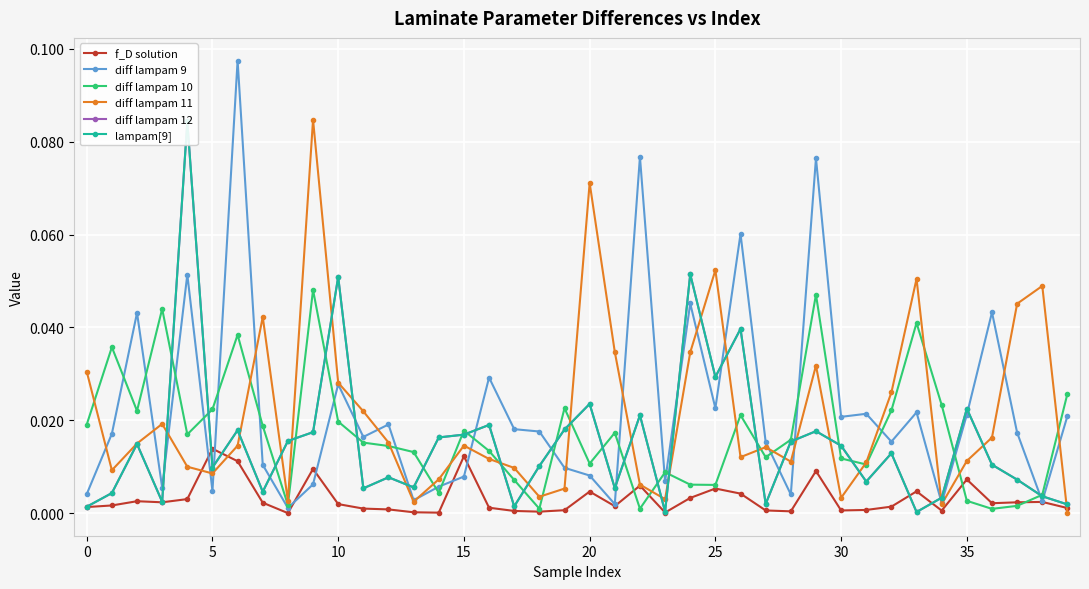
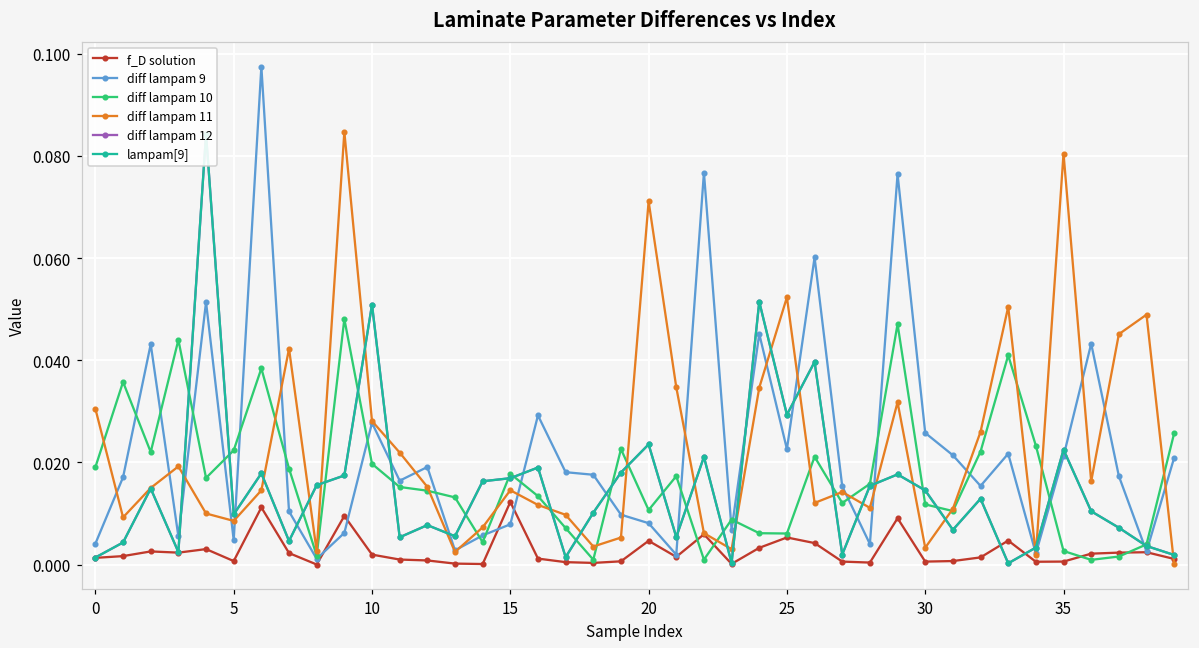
  {
    "f_D solution": {
-     "5": 0.014,
+     "5": 0.001,
      "10": 0.002,
      "15": 0.012,
      "20": 0.005,
      "25": 0.005,
      "30": 0.001,
-     "35": 0.007
+     "35": 0.001
    },
    "diff lampam 9": {
      "0": 0.004,
      "5": 0.005,
      "15": 0.008,
      "20": 0.008,
      "25": 0.023,
-     "30": 0.021,
+     "30": 0.026,
      "35": 0.021
    },
    "diff lampam 11": {
      "0": 0.030,
      "5": 0.009,
      "15": 0.015,
      "20": 0.071,
      "25": 0.052,
      "30": 0.003,
-     "35": 0.011
+     "35": 0.080
    }
  }
